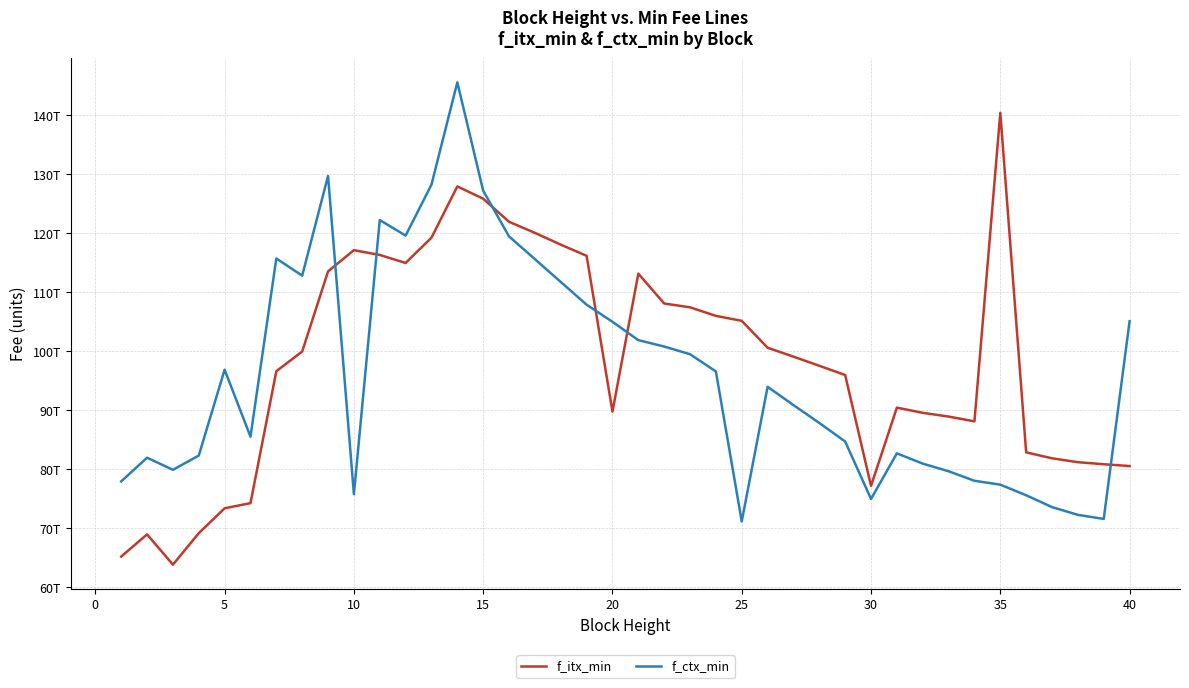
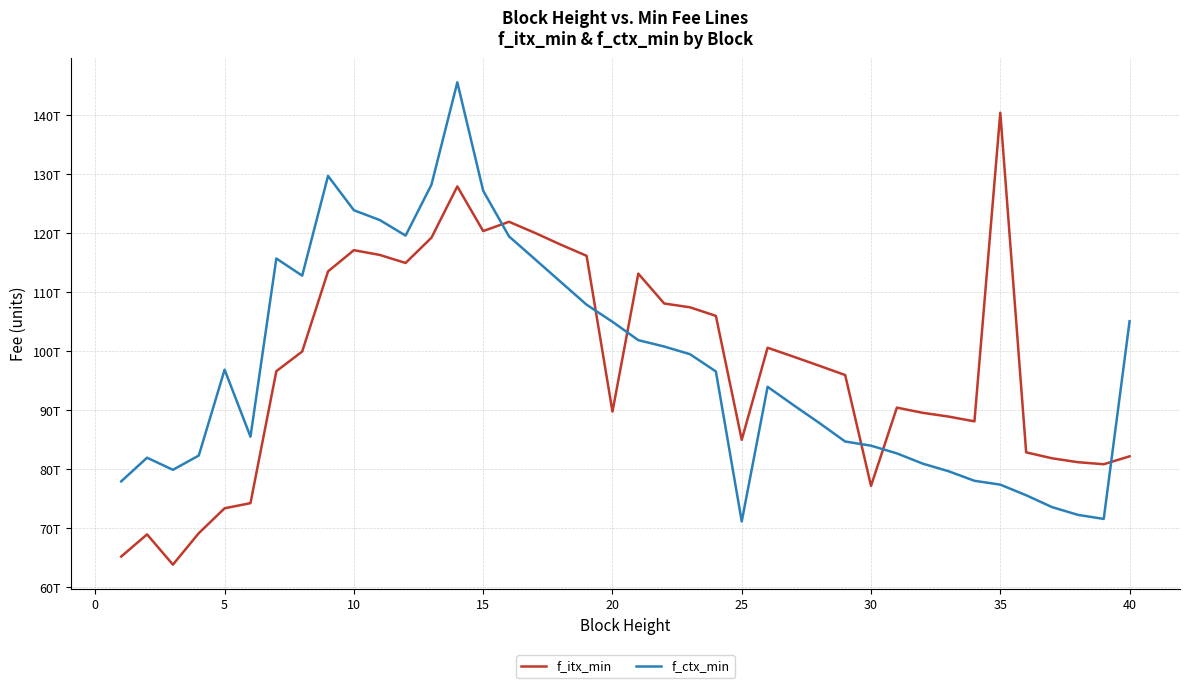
  {
    "f_itx_min": {
      "5": "73T",
      "10": "117T",
-     "15": "126T",
+     "15": "120T",
      "20": "90T",
-     "25": "105T",
+     "25": "85T",
      "30": "77T",
      "35": "140T",
-     "40": "81T"
+     "40": "82T"
    },
    "f_ctx_min": {
      "5": "97T",
-     "10": "76T",
+     "10": "124T",
      "15": "127T",
      "20": "105T",
      "25": "71T",
-     "30": "75T",
+     "30": "84T",
      "35": "77T",
      "40": "105T"
    }
  }
